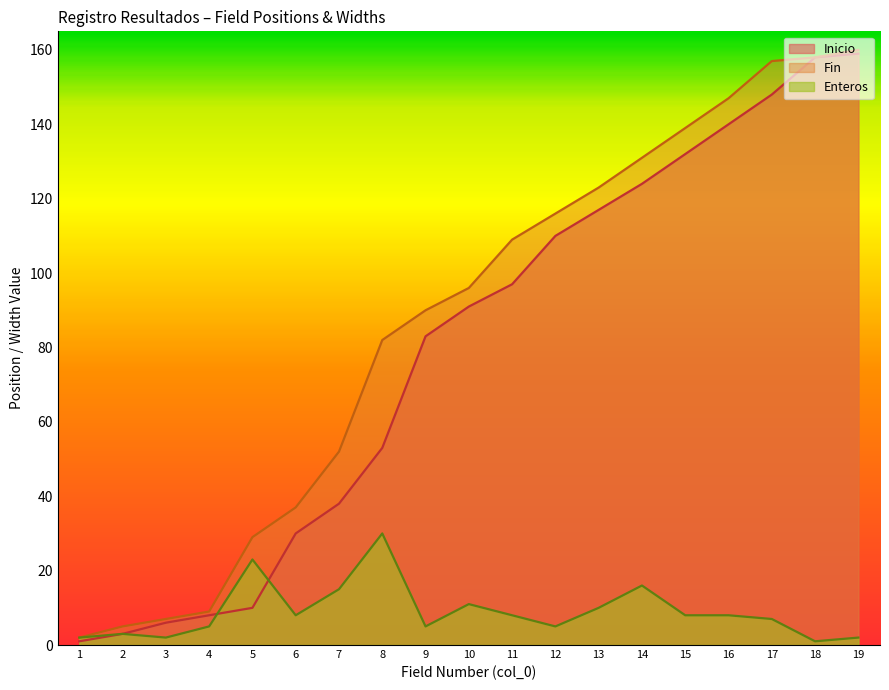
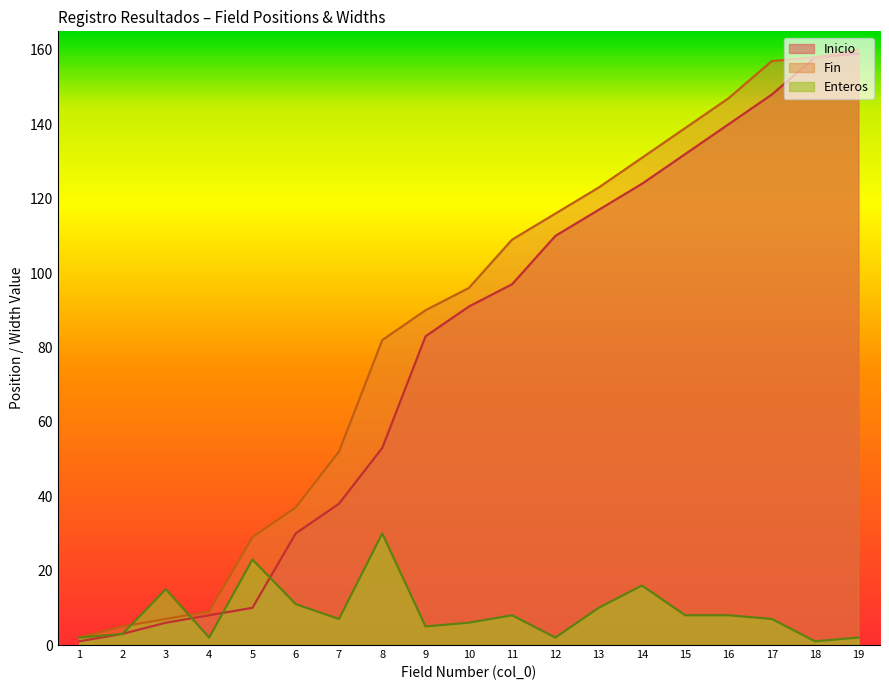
  {
    "Enteros": {
-     "3": 2,
-     "4": 5,
+     "3": 15,
+     "4": 2,
      "5": 23,
-     "6": 8,
-     "7": 15,
+     "6": 11,
+     "7": 7,
      "8": 30,
      "9": 5,
-     "10": 11,
+     "10": 6,
      "11": 8,
-     "12": 5,
+     "12": 2,
      "13": 10,
      "14": 16,
      "15": 8,
      "16": 8,
      "17": 7,
      "18": 1,
      "19": 2
    }
  }
